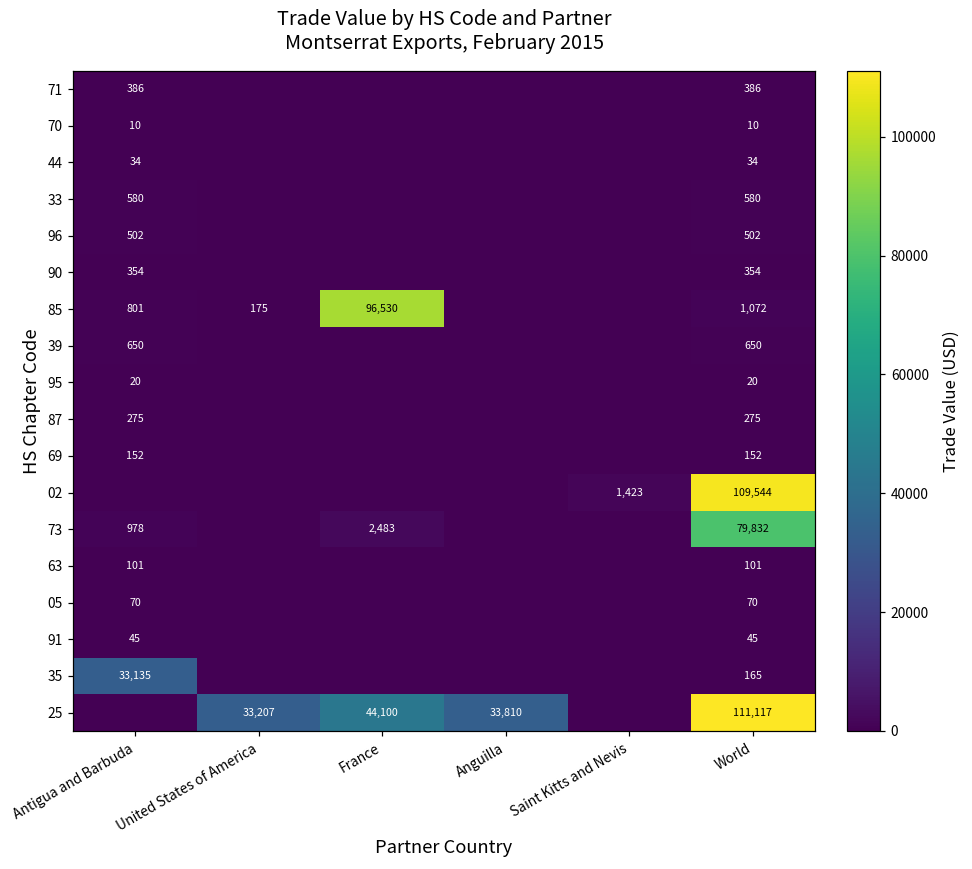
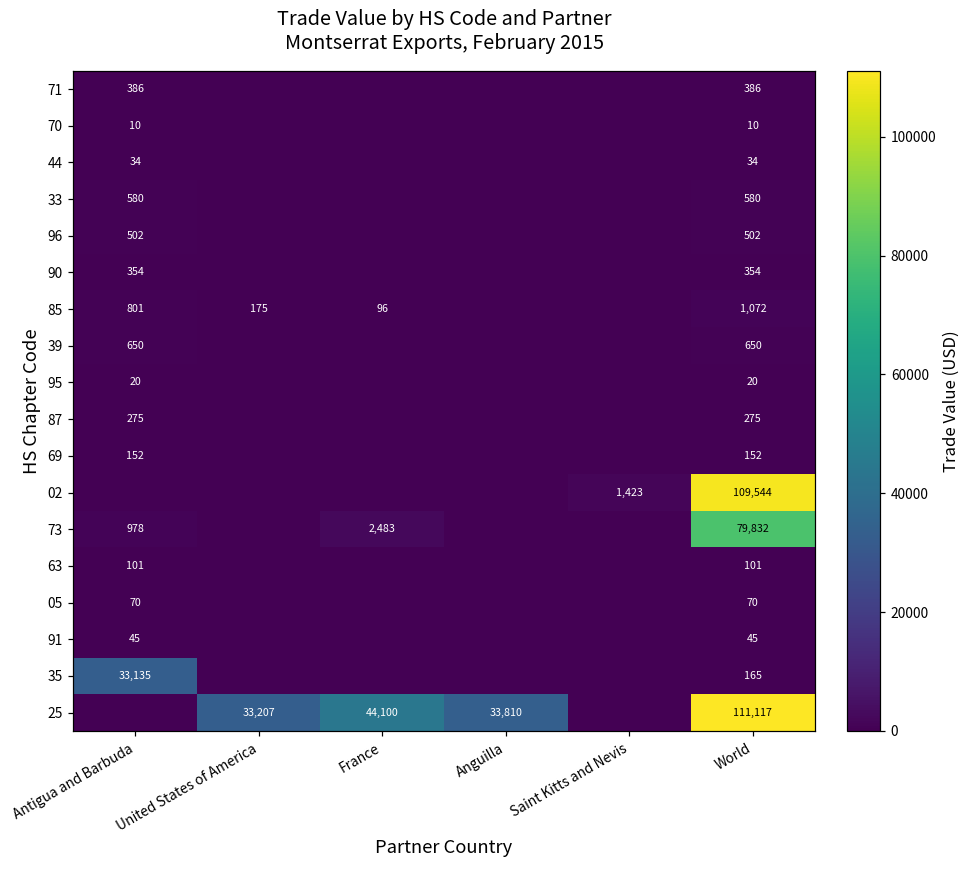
  {
    "71": {
      "Antigua and Barbuda": "386",
      "World": "386"
    },
    "70": {
      "Antigua and Barbuda": "10",
      "World": "10"
    },
    "44": {
      "Antigua and Barbuda": "34",
      "World": "34"
    },
    "33": {
      "Antigua and Barbuda": "580",
      "World": "580"
    },
    "96": {
      "Antigua and Barbuda": "502",
      "World": "502"
    },
    "90": {
      "Antigua and Barbuda": "354",
      "World": "354"
    },
    "85": {
      "Antigua and Barbuda": "801",
      "United States of America": "175",
-     "France": "96,530",
+     "France": "96",
      "World": "1,072"
    },
    "39": {
      "Antigua and Barbuda": "650",
      "World": "650"
    },
    "95": {
      "Antigua and Barbuda": "20",
      "World": "20"
    },
    "87": {
      "Antigua and Barbuda": "275",
      "World": "275"
    },
    "69": {
      "Antigua and Barbuda": "152",
      "World": "152"
    },
    "02": {
      "Saint Kitts and Nevis": "1,423",
      "World": "109,544"
    },
    "73": {
      "Antigua and Barbuda": "978",
      "France": "2,483",
      "World": "79,832"
    },
    "63": {
      "Antigua and Barbuda": "101",
      "World": "101"
    },
    "05": {
      "Antigua and Barbuda": "70",
      "World": "70"
    },
    "91": {
      "Antigua and Barbuda": "45",
      "World": "45"
    },
    "35": {
      "Antigua and Barbuda": "33,135",
      "World": "165"
    },
    "25": {
      "United States of America": "33,207",
      "France": "44,100",
      "Anguilla": "33,810",
      "World": "111,117"
    }
  }
